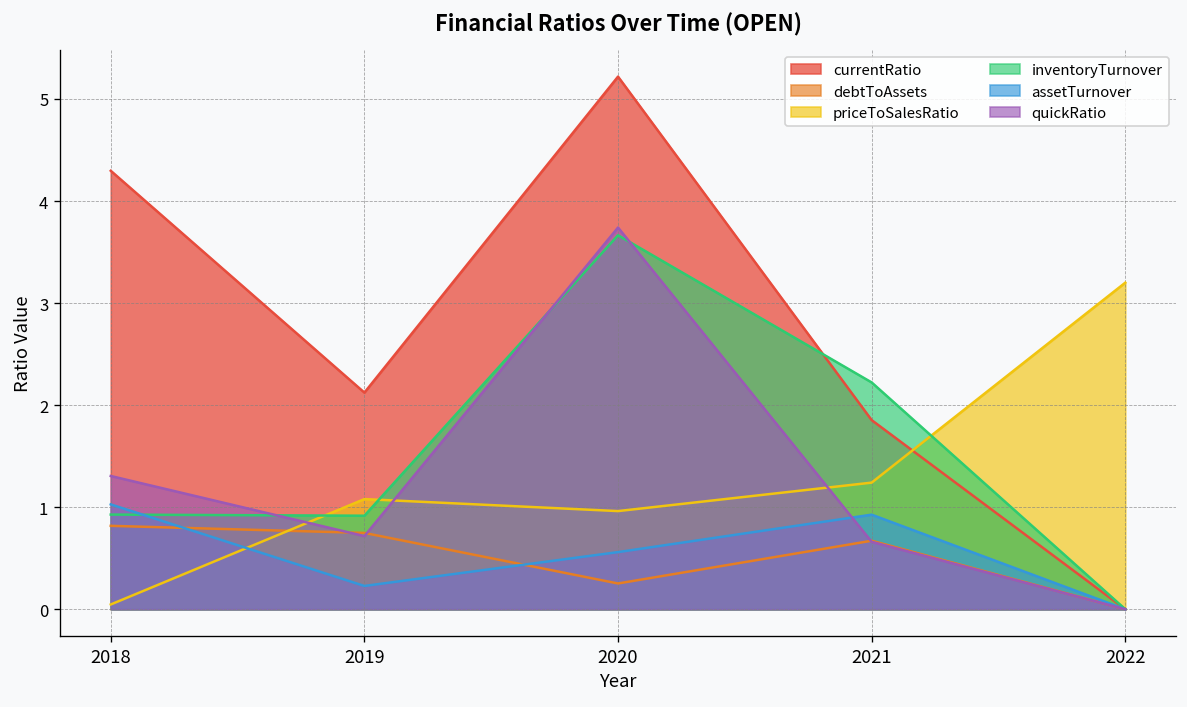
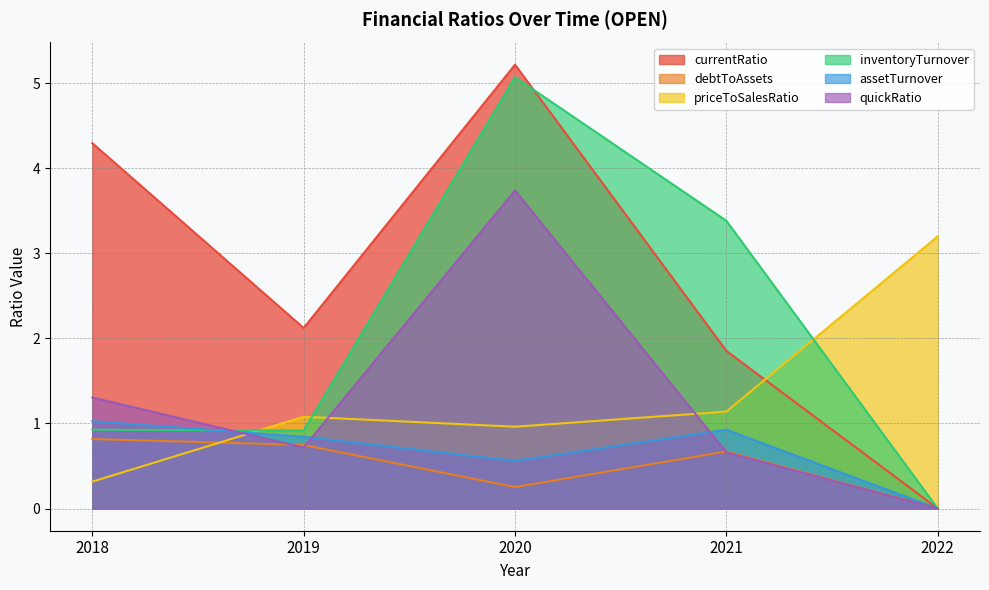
  {
    "priceToSalesRatio": {
-     "2018": 0.0,
+     "2018": 0.3,
      "2019": 1.1,
      "2020": 1.0,
-     "2021": 1.2,
+     "2021": 1.1,
      "2022": 3.2
    },
    "inventoryTurnover": {
      "2018": 0.9,
      "2019": 0.9,
-     "2020": 3.7,
-     "2021": 2.2
+     "2020": 5.1,
+     "2021": 3.4
    },
    "assetTurnover": {
      "2018": 1.0,
-     "2019": 0.2,
+     "2019": 0.8,
      "2020": 0.6,
      "2021": 0.9
    },
    "quickRatio": {
      "2018": 1.3,
      "2019": 0.7,
      "2020": 3.7
    }
  }
